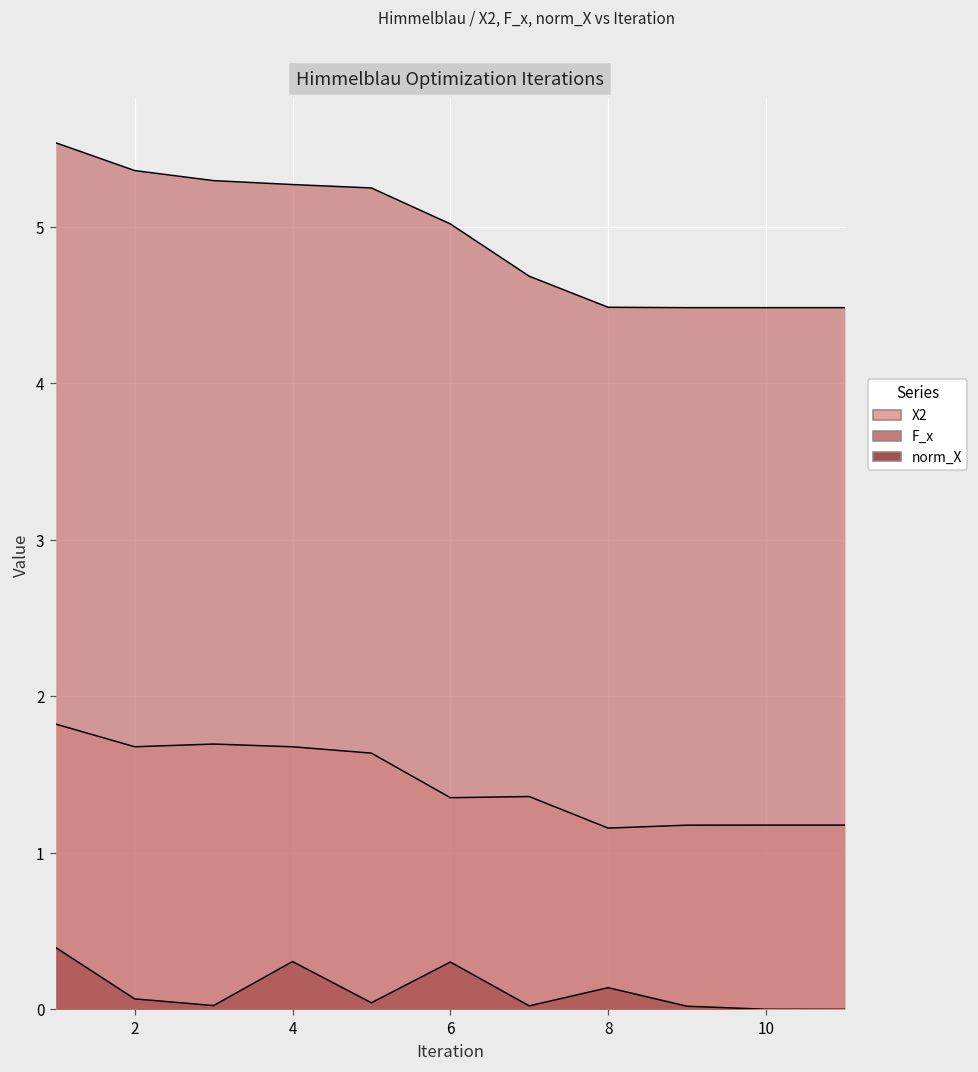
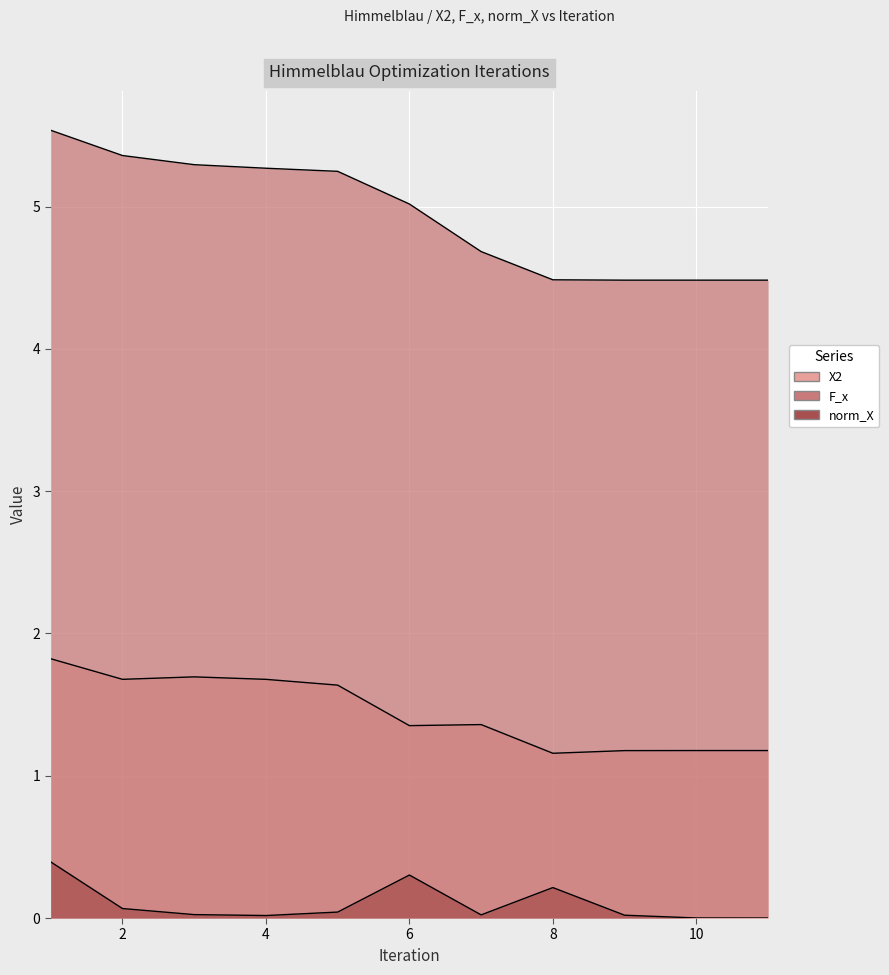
  {
    "norm_X": {
      "2": 0.07,
-     "4": 0.31,
+     "4": 0.02,
      "6": 0.30,
-     "8": 0.14,
+     "8": 0.21,
      "10": 0.00
    }
  }
